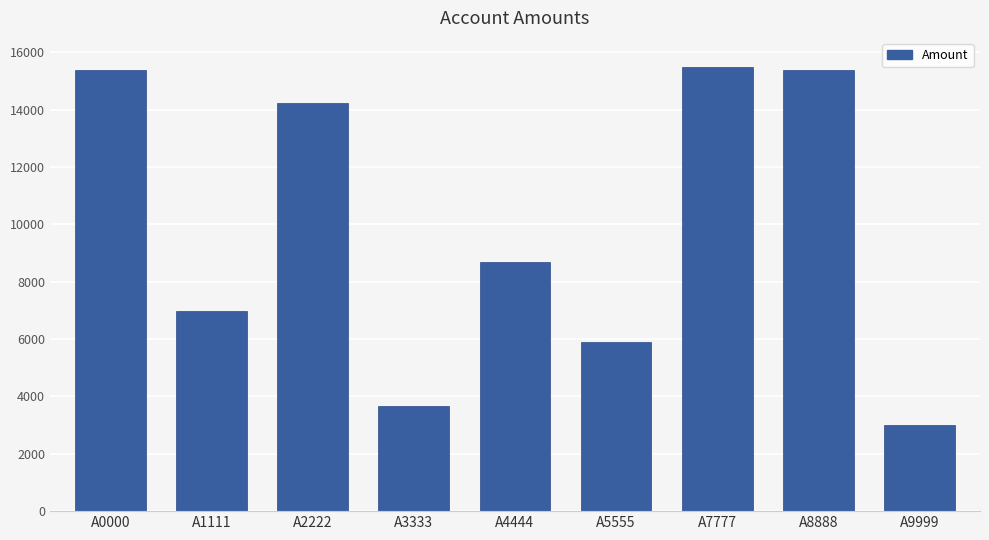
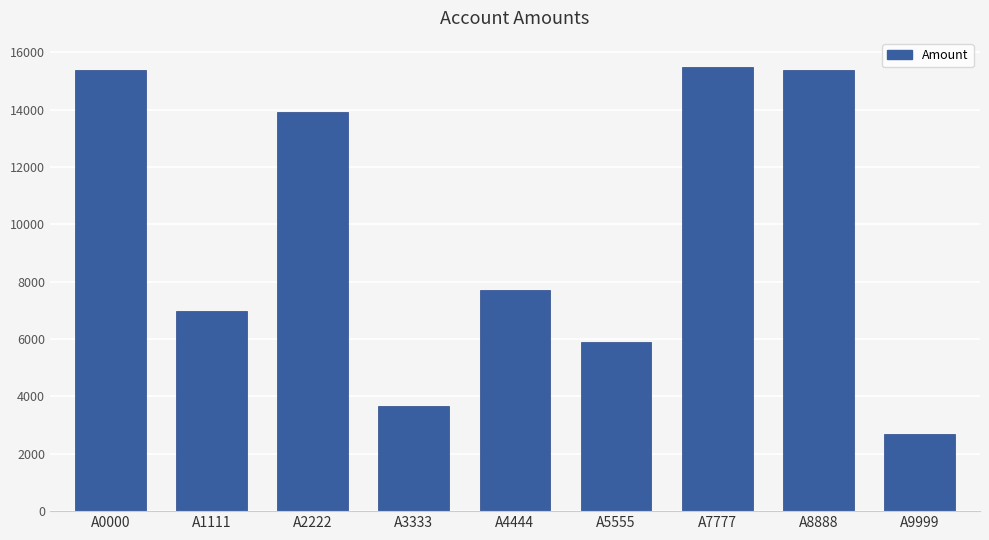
  {
    "A0000": 15400,
    "A1111": 7000,
-   "A2222": 14200,
+   "A2222": 13900,
    "A3333": 3700,
-   "A4444": 8700,
+   "A4444": 7700,
    "A5555": 5900,
    "A7777": 15500,
    "A8888": 15400,
-   "A9999": 3000
+   "A9999": 2700
  }
